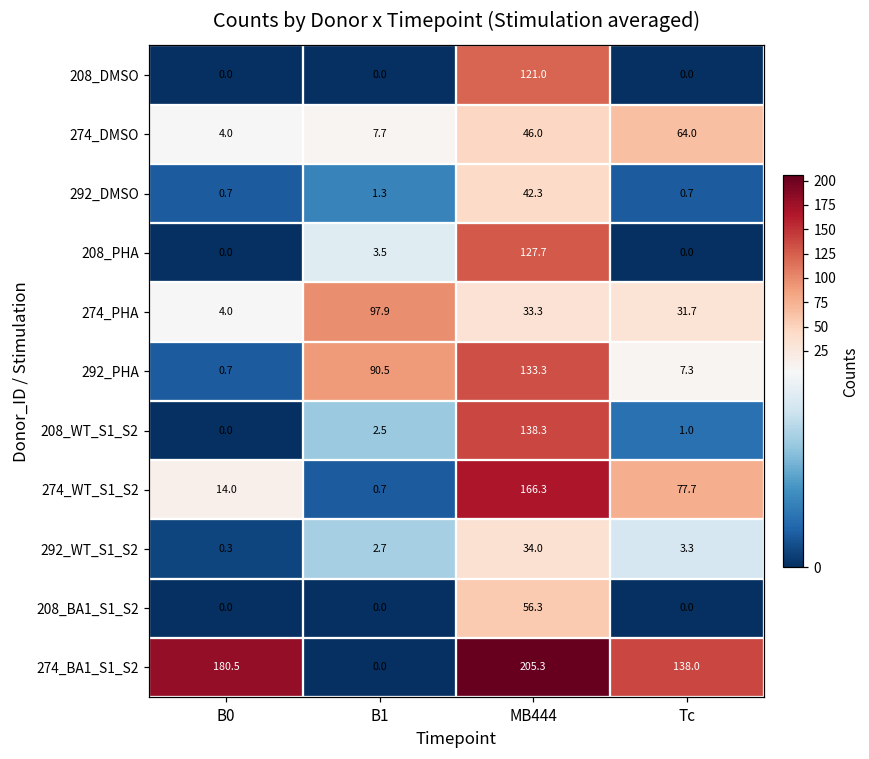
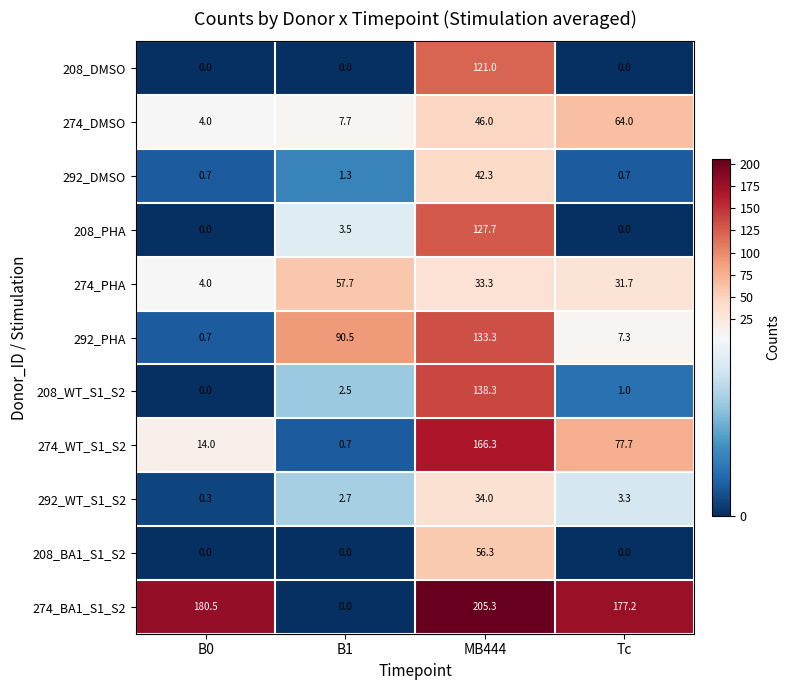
  {
    "208_DMSO": {
      "B0": 0.0,
      "B1": 0.0,
      "MB444": 121.0,
      "Tc": 0.0
    },
    "274_DMSO": {
      "B0": 4.0,
      "B1": 7.7,
      "MB444": 46.0,
      "Tc": 64.0
    },
    "292_DMSO": {
      "B0": 0.7,
      "B1": 1.3,
      "MB444": 42.3,
      "Tc": 0.7
    },
    "208_PHA": {
      "B0": 0.0,
      "B1": 3.5,
      "MB444": 127.7,
      "Tc": 0.0
    },
    "274_PHA": {
      "B0": 4.0,
-     "B1": 97.9,
+     "B1": 57.7,
      "MB444": 33.3,
      "Tc": 31.7
    },
    "292_PHA": {
      "B0": 0.7,
      "B1": 90.5,
      "MB444": 133.3,
      "Tc": 7.3
    },
    "208_WT_S1_S2": {
      "B0": 0.0,
      "B1": 2.5,
      "MB444": 138.3,
      "Tc": 1.0
    },
    "274_WT_S1_S2": {
      "B0": 14.0,
      "B1": 0.7,
      "MB444": 166.3,
      "Tc": 77.7
    },
    "292_WT_S1_S2": {
      "B0": 0.3,
      "B1": 2.7,
      "MB444": 34.0,
      "Tc": 3.3
    },
    "208_BA1_S1_S2": {
      "B0": 0.0,
      "B1": 0.0,
      "MB444": 56.3,
      "Tc": 0.0
    },
    "274_BA1_S1_S2": {
      "B0": 180.5,
      "B1": 0.0,
      "MB444": 205.3,
-     "Tc": 138.0
+     "Tc": 177.2
    }
  }
